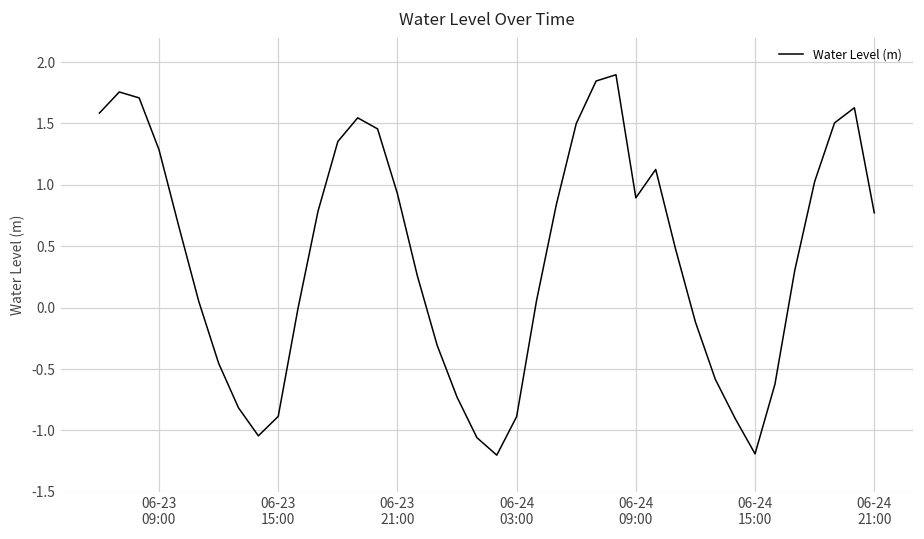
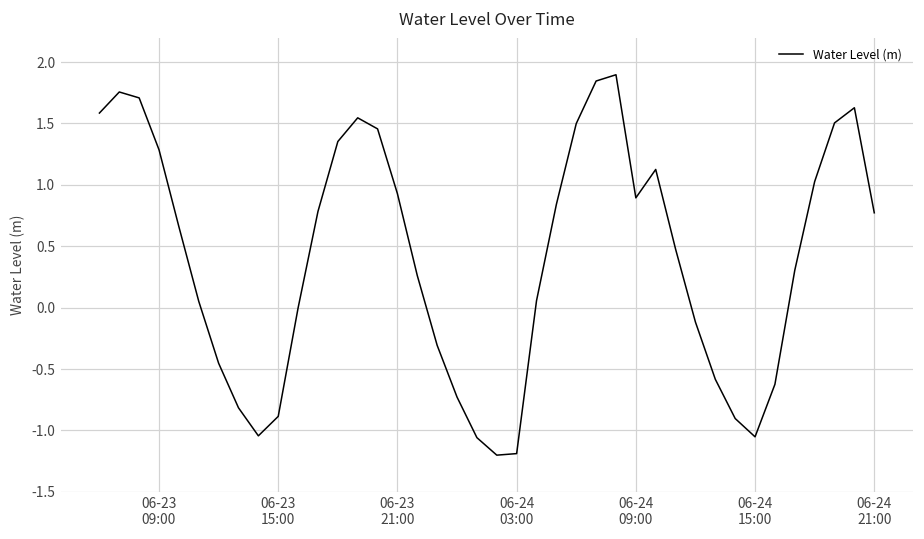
  {
    "06-23 09:00": 1.29,
    "06-23 15:00": -0.89,
    "06-23 21:00": 0.93,
-   "06-24 03:00": -0.89,
+   "06-24 03:00": -1.19,
    "06-24 09:00": 0.89,
-   "06-24 15:00": -1.19,
+   "06-24 15:00": -1.05,
    "06-24 21:00": 0.77
  }
